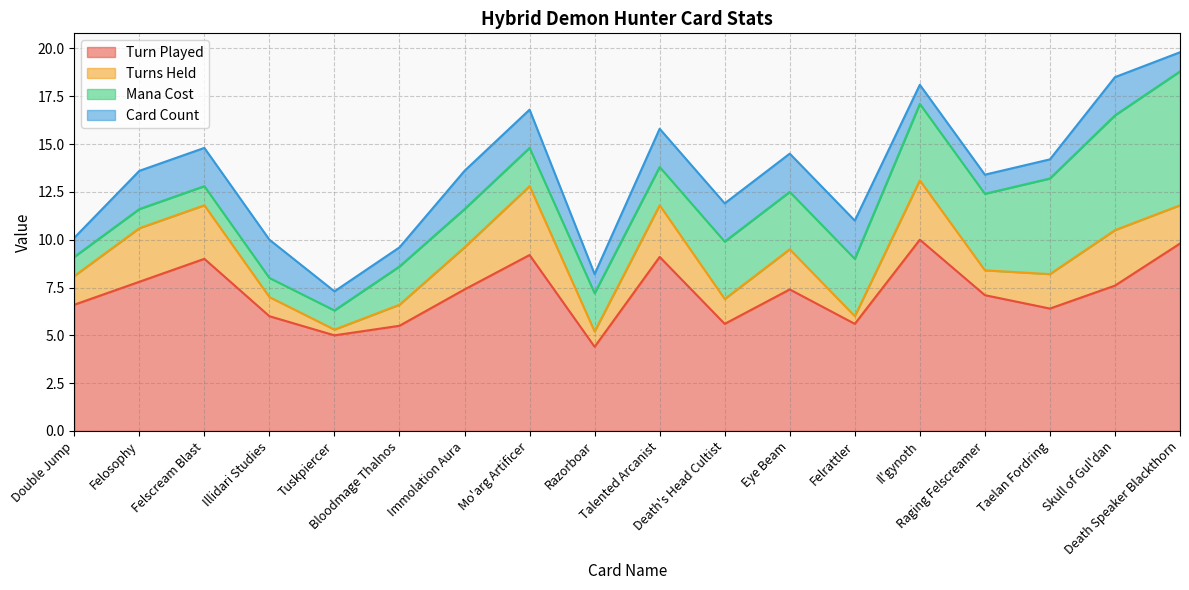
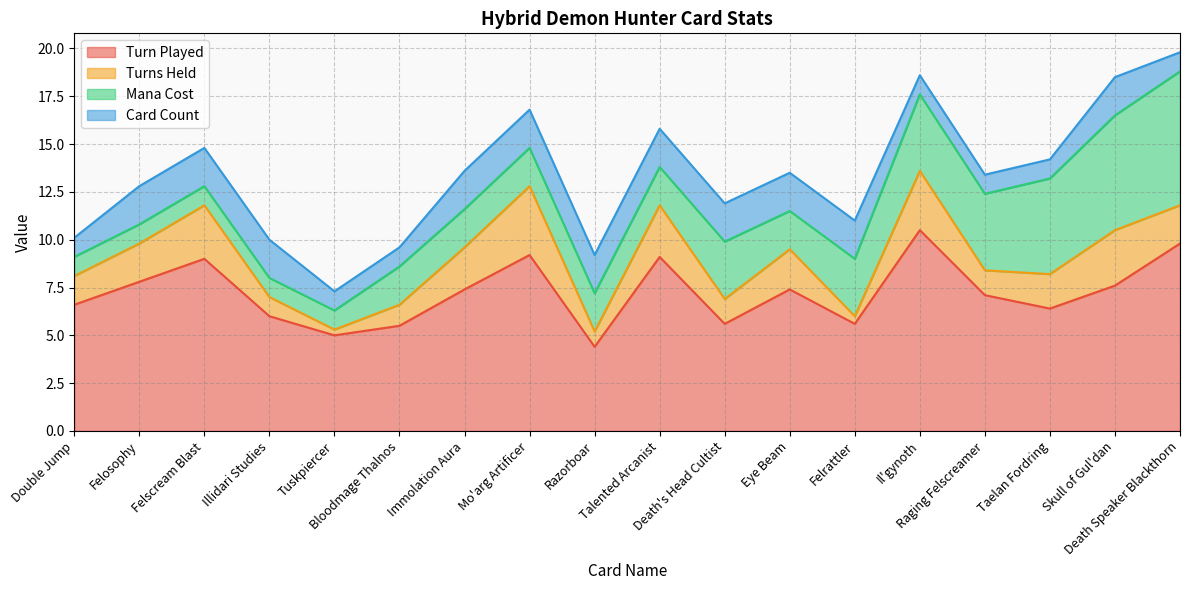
  {
    "Turn Played": {
      "Double Jump": 6.6,
      "Felosophy": 7.8,
      "Felscream Blast": 9.0,
      "Illidari Studies": 6.0,
      "Tuskpiercer": 5.0,
      "Bloodmage Thalnos": 5.5,
      "Immolation Aura": 7.4,
      "Mo'arg Artificer": 9.2,
      "Razorboar": 4.4,
      "Talented Arcanist": 9.1,
      "Death's Head Cultist": 5.6,
      "Eye Beam": 7.4,
      "Felrattler": 5.6,
-     "Il'gynoth": 10.0,
+     "Il'gynoth": 10.5,
      "Raging Felscreamer": 7.1,
      "Taelan Fordring": 6.4,
      "Skull of Gul'dan": 7.6,
      "Death Speaker Blackthorn": 9.8
    },
    "Turns Held": {
      "Double Jump": 1.5,
-     "Felosophy": 2.8,
+     "Felosophy": 2.0,
      "Felscream Blast": 2.8,
      "Illidari Studies": 1.0,
      "Tuskpiercer": 0.3,
      "Bloodmage Thalnos": 1.1,
      "Immolation Aura": 2.2,
      "Mo'arg Artificer": 3.6,
      "Razorboar": 0.8,
      "Talented Arcanist": 2.7,
      "Death's Head Cultist": 1.3,
      "Eye Beam": 2.1,
      "Felrattler": 0.4,
      "Il'gynoth": 3.1,
      "Raging Felscreamer": 1.3,
      "Taelan Fordring": 1.8,
      "Skull of Gul'dan": 2.9,
      "Death Speaker Blackthorn": 2.0
    },
    "Mana Cost": {
      "Double Jump": 1,
      "Felosophy": 1,
      "Felscream Blast": 1,
      "Illidari Studies": 1,
      "Tuskpiercer": 1,
      "Bloodmage Thalnos": 2,
      "Immolation Aura": 2,
      "Mo'arg Artificer": 2,
      "Razorboar": 2,
      "Talented Arcanist": 2,
      "Death's Head Cultist": 3,
-     "Eye Beam": 3,
+     "Eye Beam": 2,
      "Felrattler": 3,
      "Il'gynoth": 4,
      "Raging Felscreamer": 4,
      "Taelan Fordring": 5,
      "Skull of Gul'dan": 6,
      "Death Speaker Blackthorn": 7
    },
    "Card Count": {
      "Double Jump": 1,
      "Felosophy": 2,
      "Felscream Blast": 2,
      "Illidari Studies": 2,
      "Tuskpiercer": 1,
      "Bloodmage Thalnos": 1,
      "Immolation Aura": 2,
      "Mo'arg Artificer": 2,
-     "Razorboar": 1,
+     "Razorboar": 2,
      "Talented Arcanist": 2,
      "Death's Head Cultist": 2,
      "Eye Beam": 2,
      "Felrattler": 2,
      "Il'gynoth": 1,
      "Raging Felscreamer": 1,
      "Taelan Fordring": 1,
      "Skull of Gul'dan": 2,
      "Death Speaker Blackthorn": 1
    }
  }
